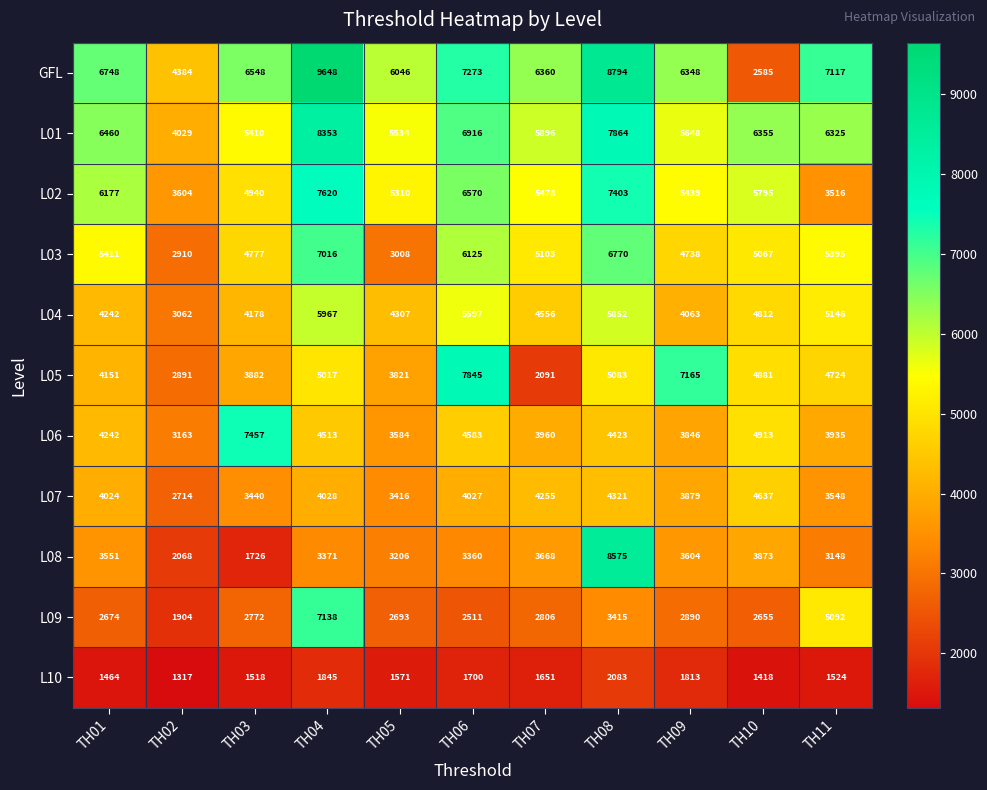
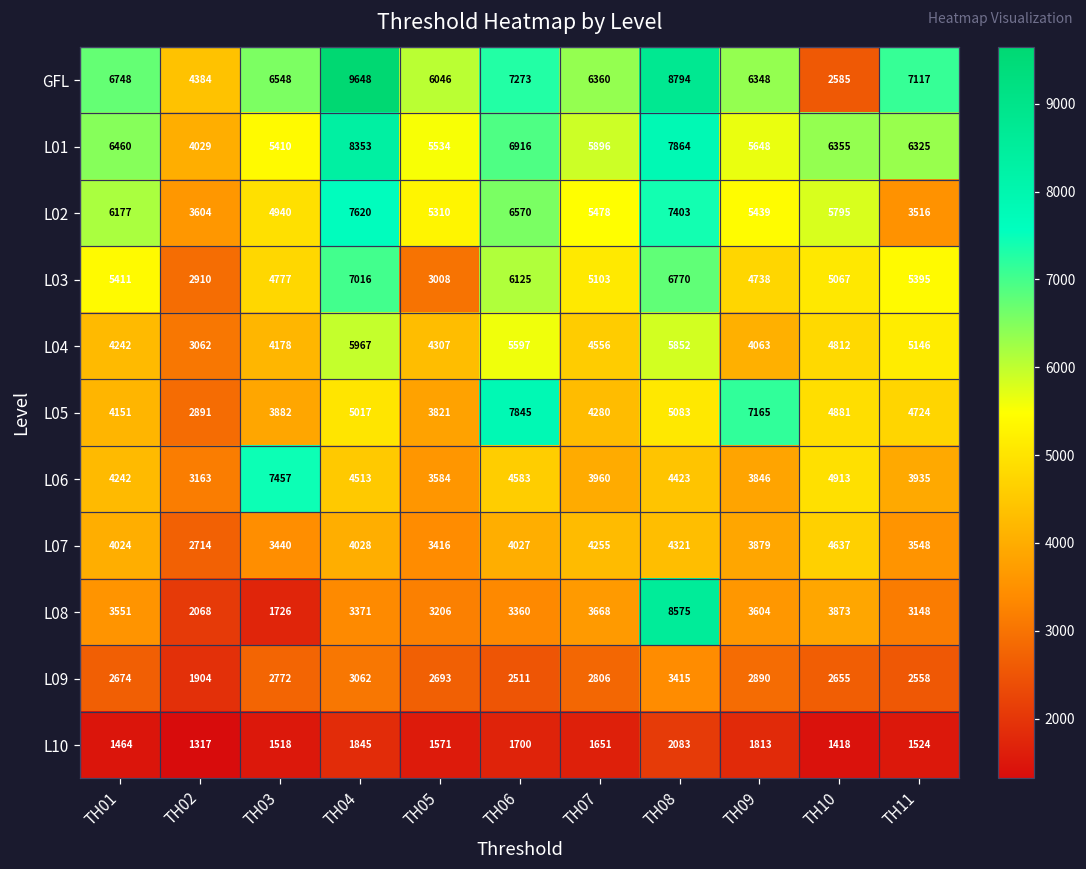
  {
    "GFL": {
      "TH01": 6748,
      "TH02": 4384,
      "TH03": 6548,
      "TH04": 9648,
      "TH05": 6046,
      "TH06": 7273,
      "TH07": 6360,
      "TH08": 8794,
      "TH09": 6348,
      "TH10": 2585,
      "TH11": 7117
    },
    "L01": {
      "TH01": 6460,
      "TH02": 4029,
      "TH03": 5410,
      "TH04": 8353,
      "TH05": 5534,
      "TH06": 6916,
      "TH07": 5896,
      "TH08": 7864,
      "TH09": 5648,
      "TH10": 6355,
      "TH11": 6325
    },
    "L02": {
      "TH01": 6177,
      "TH02": 3604,
      "TH03": 4940,
      "TH04": 7620,
      "TH05": 5310,
      "TH06": 6570,
      "TH07": 5478,
      "TH08": 7403,
      "TH09": 5439,
      "TH10": 5795,
      "TH11": 3516
    },
    "L03": {
      "TH01": 5411,
      "TH02": 2910,
      "TH03": 4777,
      "TH04": 7016,
      "TH05": 3008,
      "TH06": 6125,
      "TH07": 5103,
      "TH08": 6770,
      "TH09": 4738,
      "TH10": 5067,
      "TH11": 5395
    },
    "L04": {
      "TH01": 4242,
      "TH02": 3062,
      "TH03": 4178,
      "TH04": 5967,
      "TH05": 4307,
      "TH06": 5597,
      "TH07": 4556,
      "TH08": 5852,
      "TH09": 4063,
      "TH10": 4812,
      "TH11": 5146
    },
    "L05": {
      "TH01": 4151,
      "TH02": 2891,
      "TH03": 3882,
      "TH04": 5017,
      "TH05": 3821,
      "TH06": 7845,
-     "TH07": 2091,
+     "TH07": 4280,
      "TH08": 5083,
      "TH09": 7165,
      "TH10": 4881,
      "TH11": 4724
    },
    "L06": {
      "TH01": 4242,
      "TH02": 3163,
      "TH03": 7457,
      "TH04": 4513,
      "TH05": 3584,
      "TH06": 4583,
      "TH07": 3960,
      "TH08": 4423,
      "TH09": 3846,
      "TH10": 4913,
      "TH11": 3935
    },
    "L07": {
      "TH01": 4024,
      "TH02": 2714,
      "TH03": 3440,
      "TH04": 4028,
      "TH05": 3416,
      "TH06": 4027,
      "TH07": 4255,
      "TH08": 4321,
      "TH09": 3879,
      "TH10": 4637,
      "TH11": 3548
    },
    "L08": {
      "TH01": 3551,
      "TH02": 2068,
      "TH03": 1726,
      "TH04": 3371,
      "TH05": 3206,
      "TH06": 3360,
      "TH07": 3668,
      "TH08": 8575,
      "TH09": 3604,
      "TH10": 3873,
      "TH11": 3148
    },
    "L09": {
      "TH01": 2674,
      "TH02": 1904,
      "TH03": 2772,
-     "TH04": 7138,
+     "TH04": 3062,
      "TH05": 2693,
      "TH06": 2511,
      "TH07": 2806,
      "TH08": 3415,
      "TH09": 2890,
      "TH10": 2655,
-     "TH11": 5092
+     "TH11": 2558
    },
    "L10": {
      "TH01": 1464,
      "TH02": 1317,
      "TH03": 1518,
      "TH04": 1845,
      "TH05": 1571,
      "TH06": 1700,
      "TH07": 1651,
      "TH08": 2083,
      "TH09": 1813,
      "TH10": 1418,
      "TH11": 1524
    }
  }
